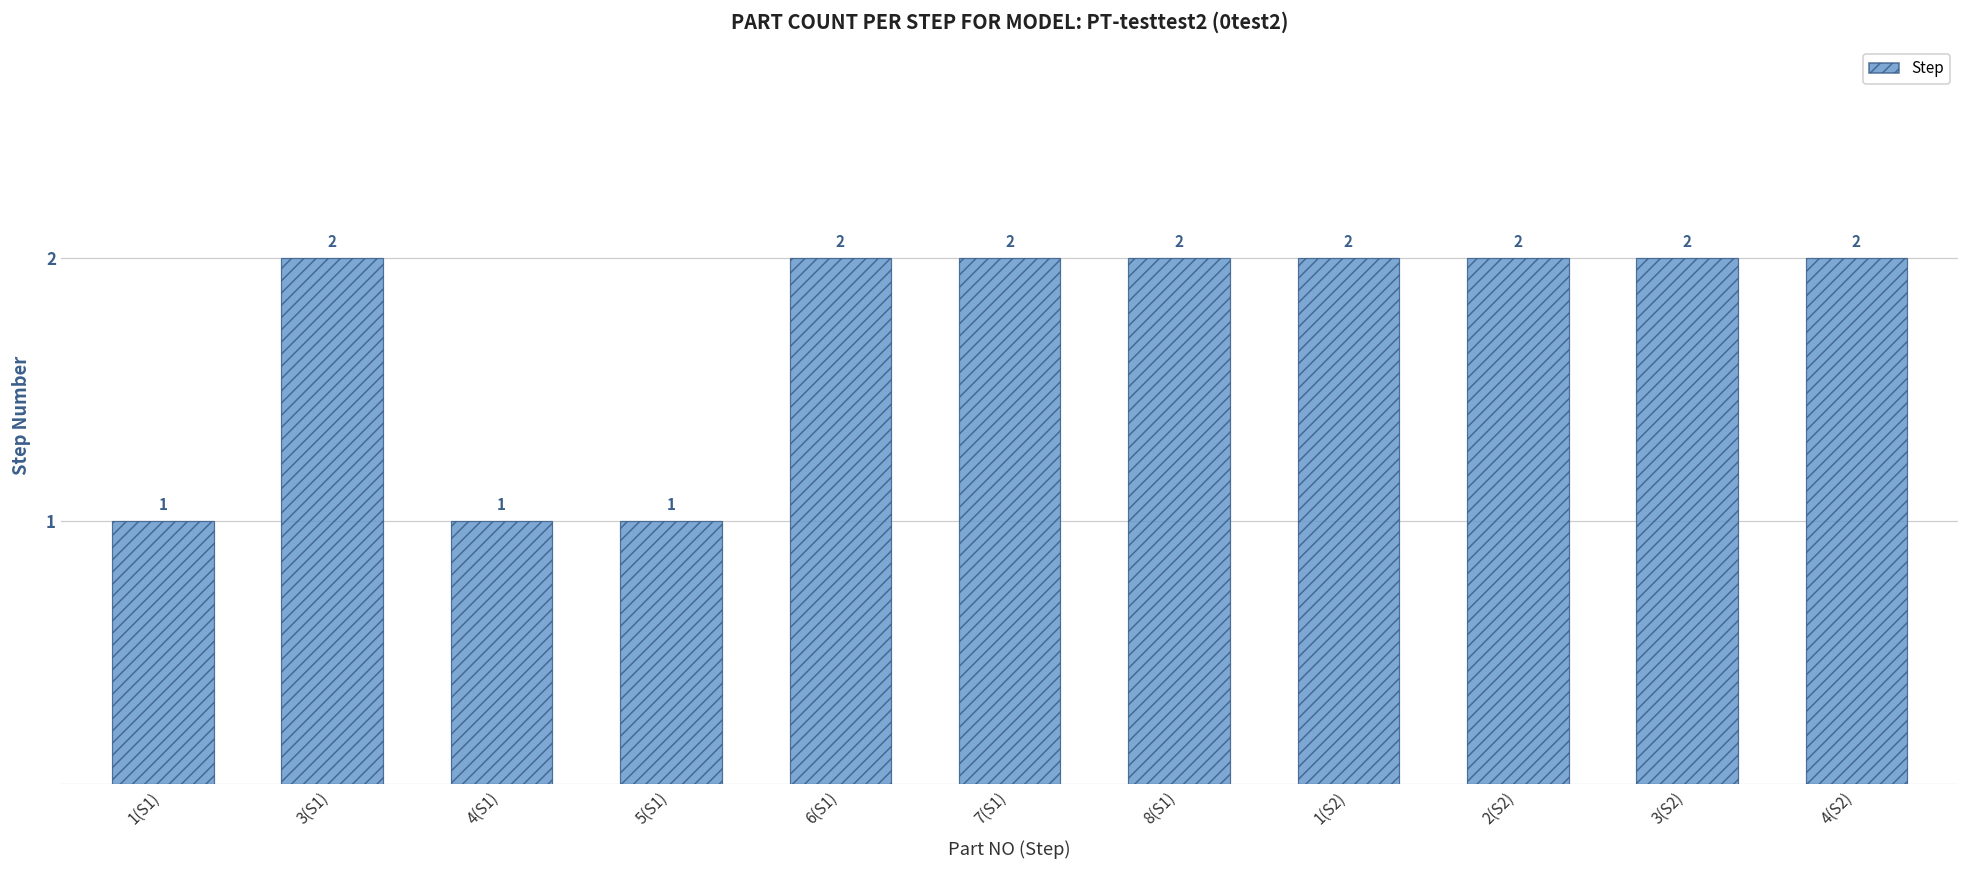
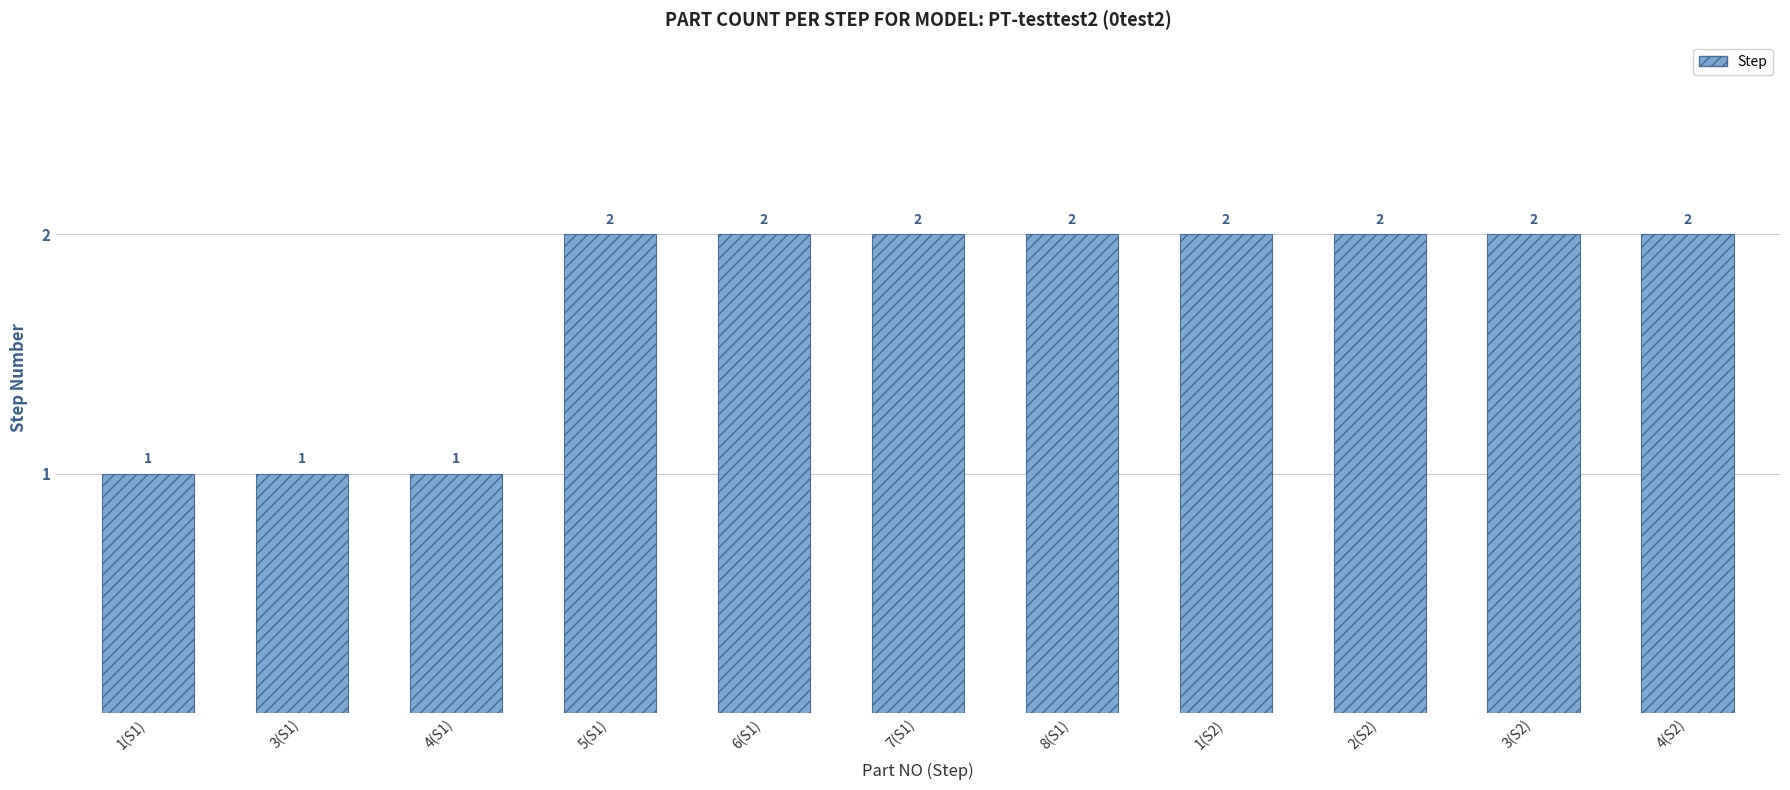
  {
    "1(S1)": 1,
-   "3(S1)": 2,
+   "3(S1)": 1,
    "4(S1)": 1,
-   "5(S1)": 1,
+   "5(S1)": 2,
    "6(S1)": 2,
    "7(S1)": 2,
    "8(S1)": 2,
    "1(S2)": 2,
    "2(S2)": 2,
    "3(S2)": 2,
    "4(S2)": 2
  }
